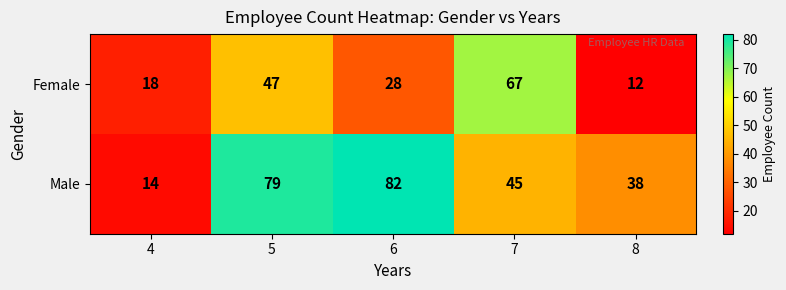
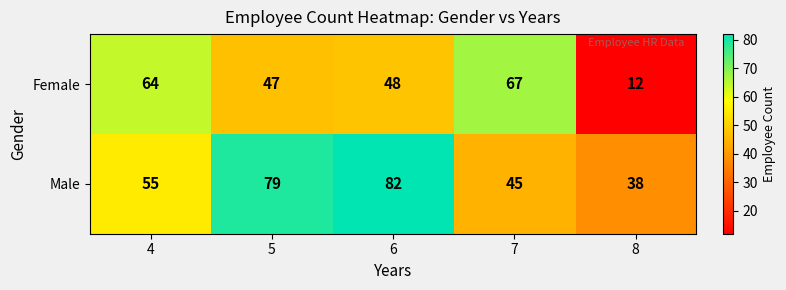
  {
    "Female": {
-     "4": 18,
+     "4": 64,
      "5": 47,
-     "6": 28,
+     "6": 48,
      "7": 67
    },
    "Male": {
-     "4": 14,
+     "4": 55,
      "5": 79,
      "6": 82,
      "7": 45,
      "8": 38
    }
  }
